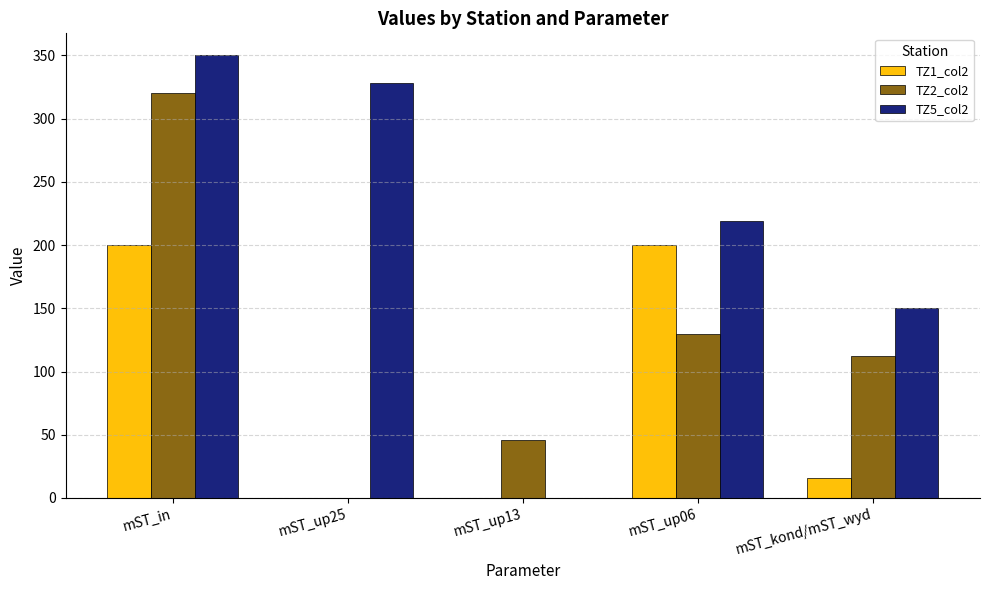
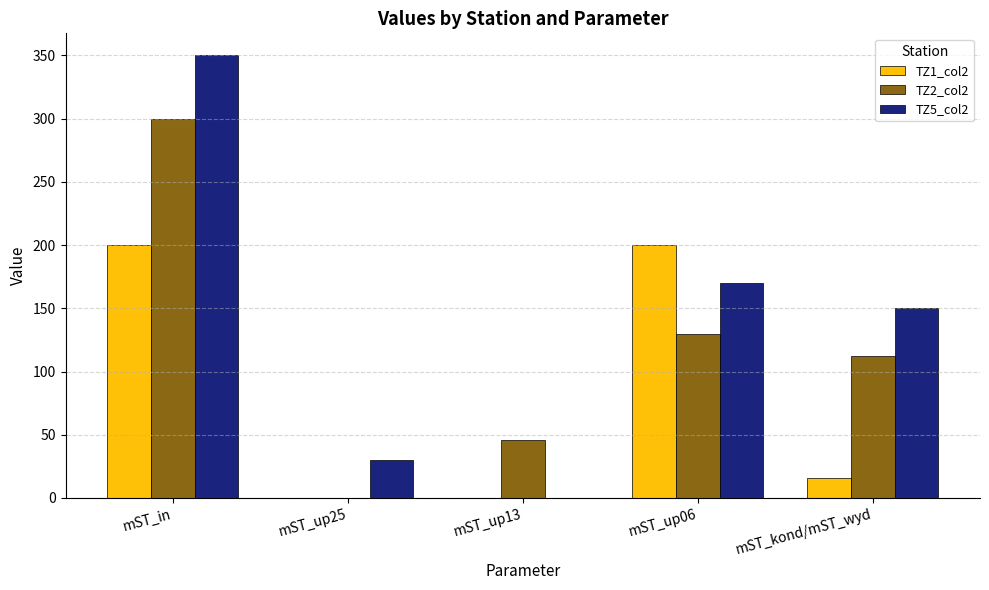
  {
    "TZ1_col2": {
      "mST_in": 200,
      "mST_up25": 0,
      "mST_up13": 0,
      "mST_up06": 200,
      "mST_kond/mST_wyd": 16
    },
    "TZ2_col2": {
-     "mST_in": 320,
+     "mST_in": 300,
      "mST_up25": 0,
      "mST_up13": 46,
      "mST_up06": 130,
      "mST_kond/mST_wyd": 112
    },
    "TZ5_col2": {
      "mST_in": 350,
-     "mST_up25": 328,
+     "mST_up25": 30,
      "mST_up13": 0,
-     "mST_up06": 219,
+     "mST_up06": 170,
      "mST_kond/mST_wyd": 150
    }
  }
